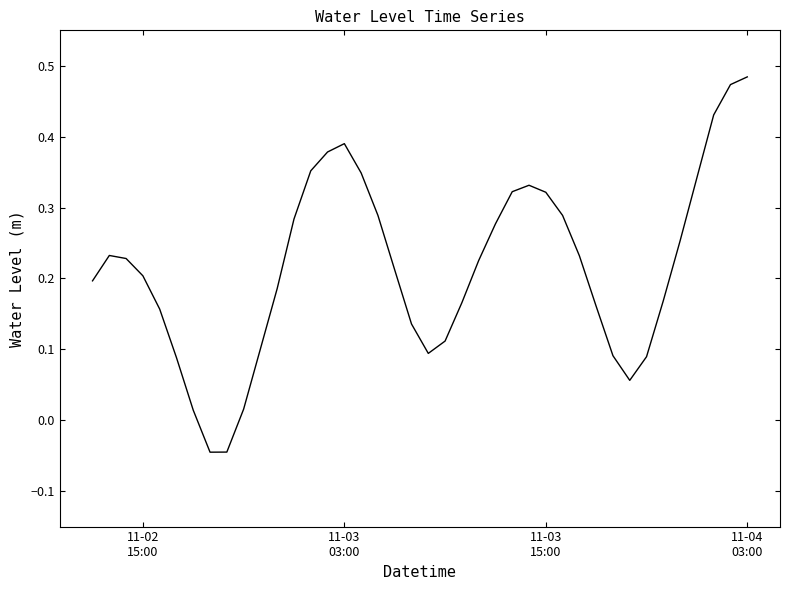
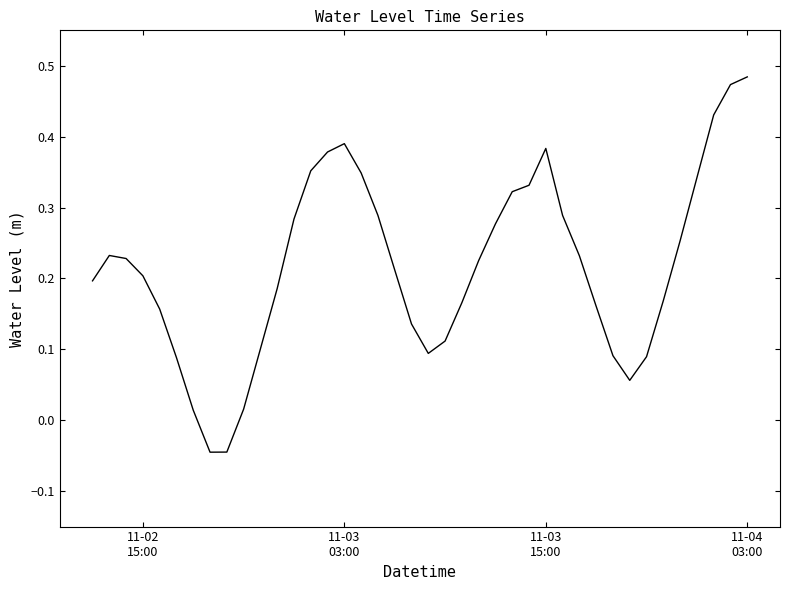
  {
    "11-02 15:00": 0.20,
    "11-03 03:00": 0.39,
-   "11-03 15:00": 0.32,
+   "11-03 15:00": 0.38,
    "11-04 03:00": 0.48
  }
